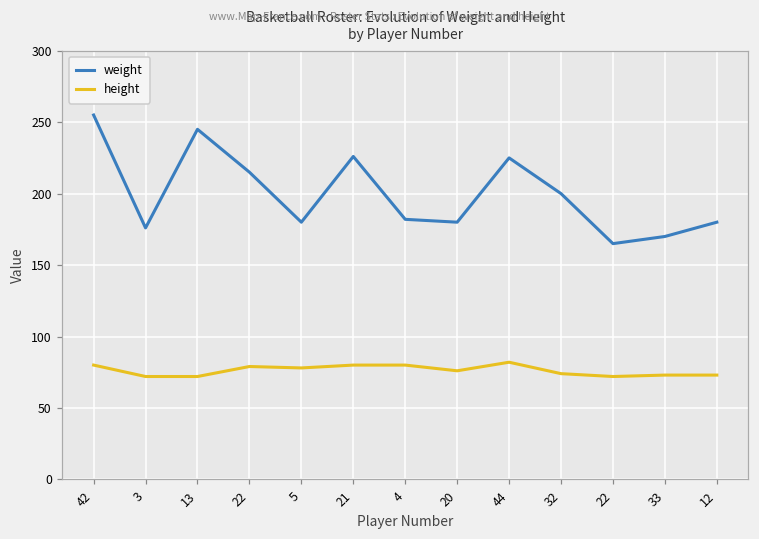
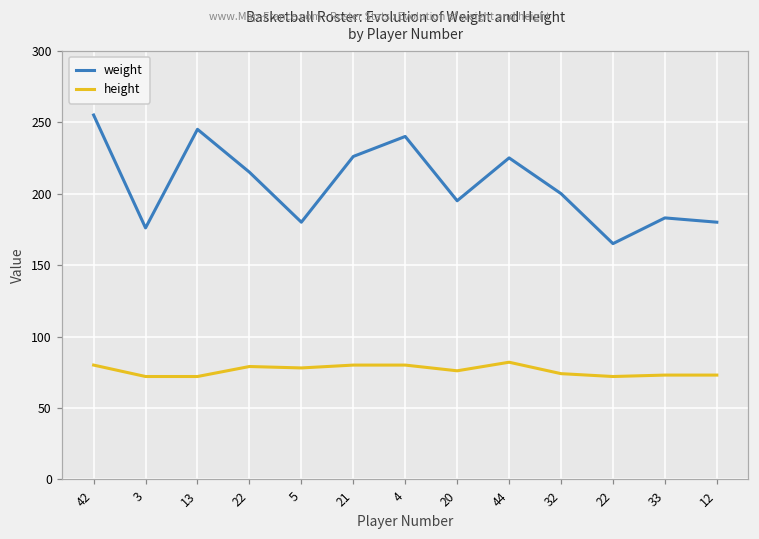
  {
    "weight": {
      "42": 255,
      "3": 176,
      "13": 245,
      "5": 180,
      "21": 226,
-     "4": 182,
-     "20": 180,
+     "4": 240,
+     "20": 195,
      "44": 225,
      "32": 200,
-     "33": 170,
+     "33": 183,
      "12": 180
    },
    "height": {
      "42": 80,
      "3": 72,
      "13": 72,
      "5": 78,
      "21": 80,
      "4": 80,
      "20": 76,
      "44": 82,
      "32": 74,
      "33": 73,
      "12": 73
    }
  }
